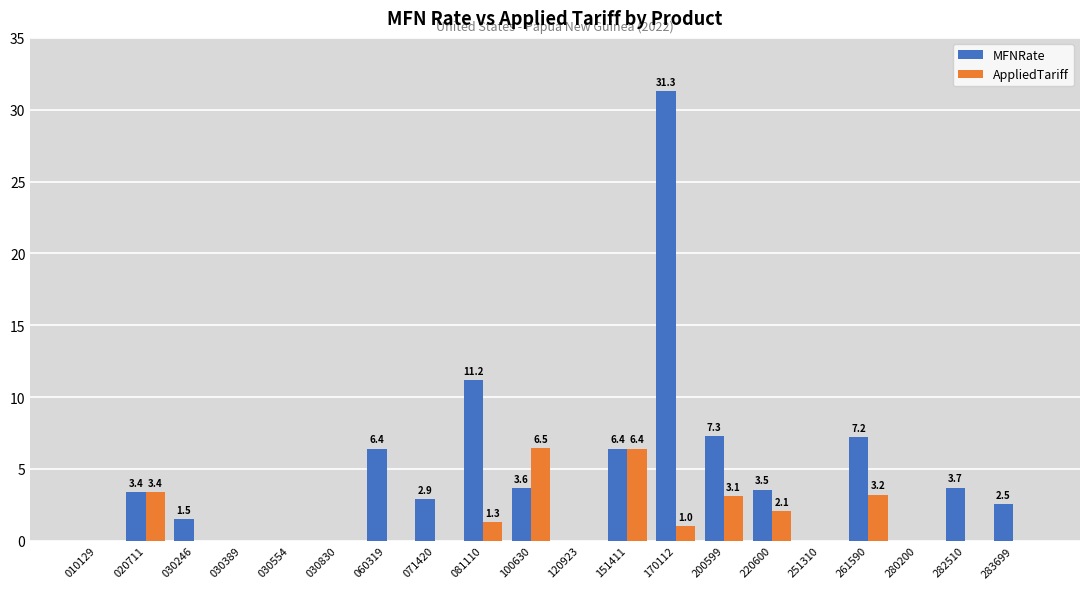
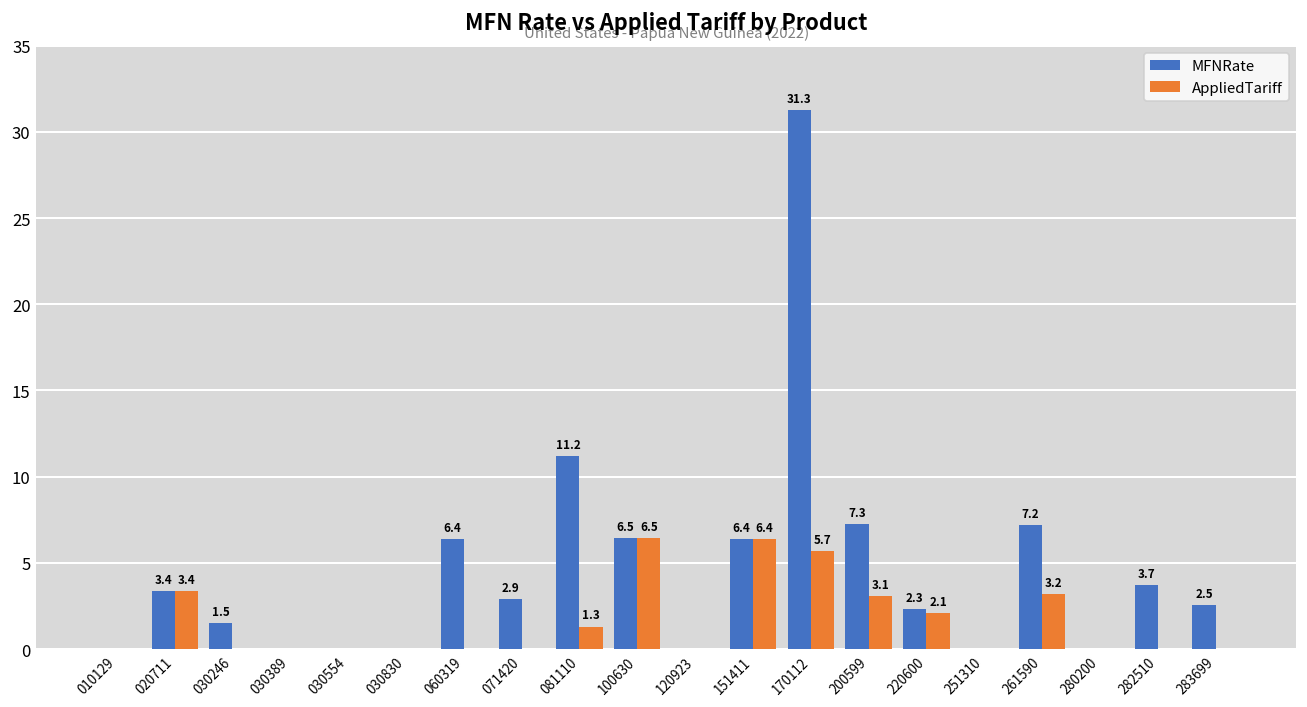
  {
    "MFNRate": {
      "020711": 3.4,
      "030246": 1.5,
      "060319": 6.4,
      "071420": 2.9,
      "081110": 11.2,
-     "100630": 3.6,
+     "100630": 6.5,
      "151411": 6.4,
      "170112": 31.3,
      "200599": 7.3,
-     "220600": 3.5,
+     "220600": 2.3,
      "261590": 7.2,
      "282510": 3.7,
      "283699": 2.5
    },
    "AppliedTariff": {
      "020711": 3.4,
      "081110": 1.3,
      "100630": 6.5,
      "151411": 6.4,
-     "170112": 1.0,
+     "170112": 5.7,
      "200599": 3.1,
      "220600": 2.1,
      "261590": 3.2
    }
  }
